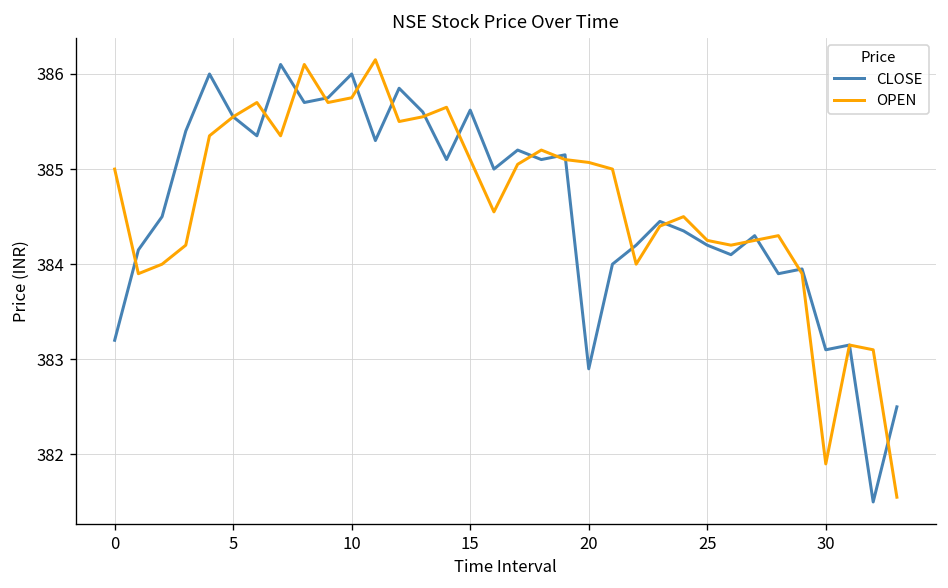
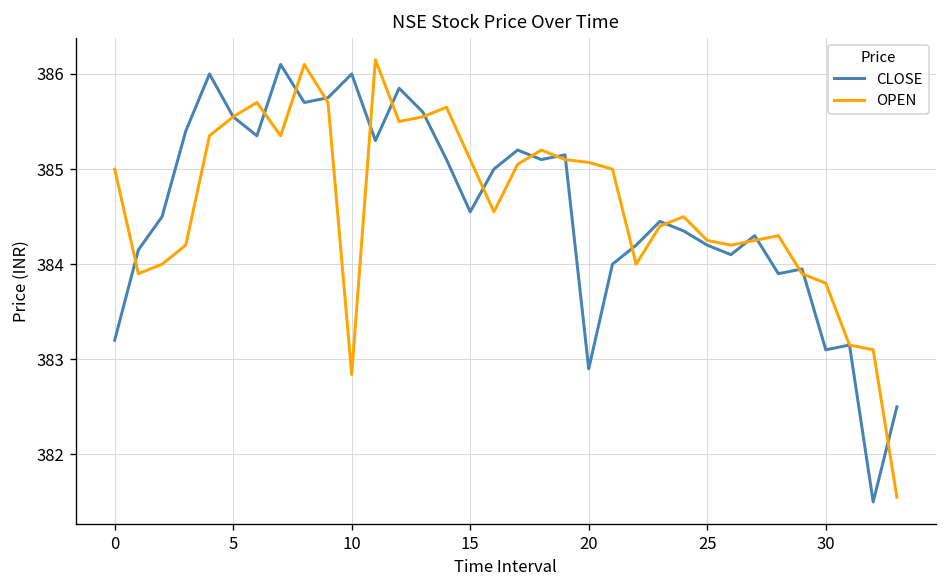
  {
    "CLOSE": {
      "0": 383.2,
      "10": 386.0,
-     "15": 385.6,
+     "15": 384.6,
      "20": 382.9,
      "25": 384.2,
      "30": 383.1
    },
    "OPEN": {
      "0": 385.0,
-     "10": 385.8,
+     "10": 382.8,
      "15": 385.1,
      "20": 385.1,
      "25": 384.3,
-     "30": 381.9
+     "30": 383.8
    }
  }
